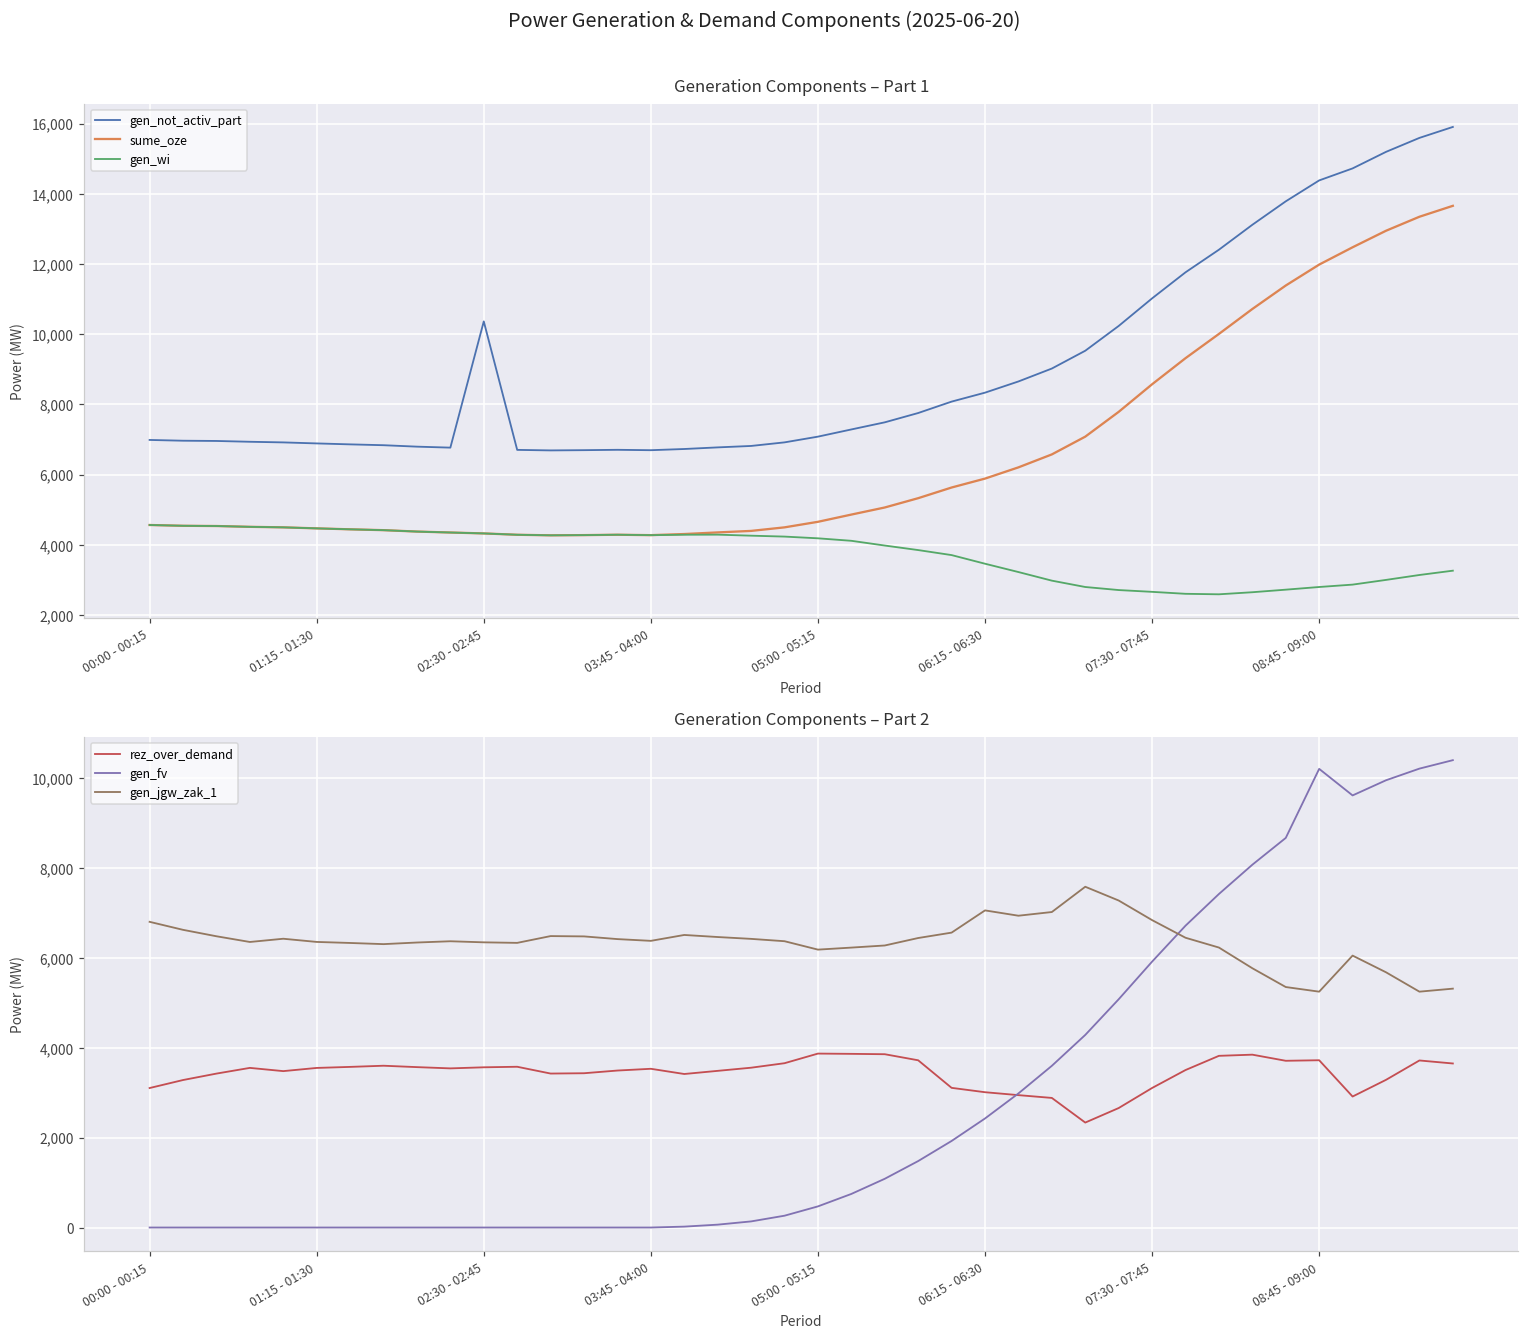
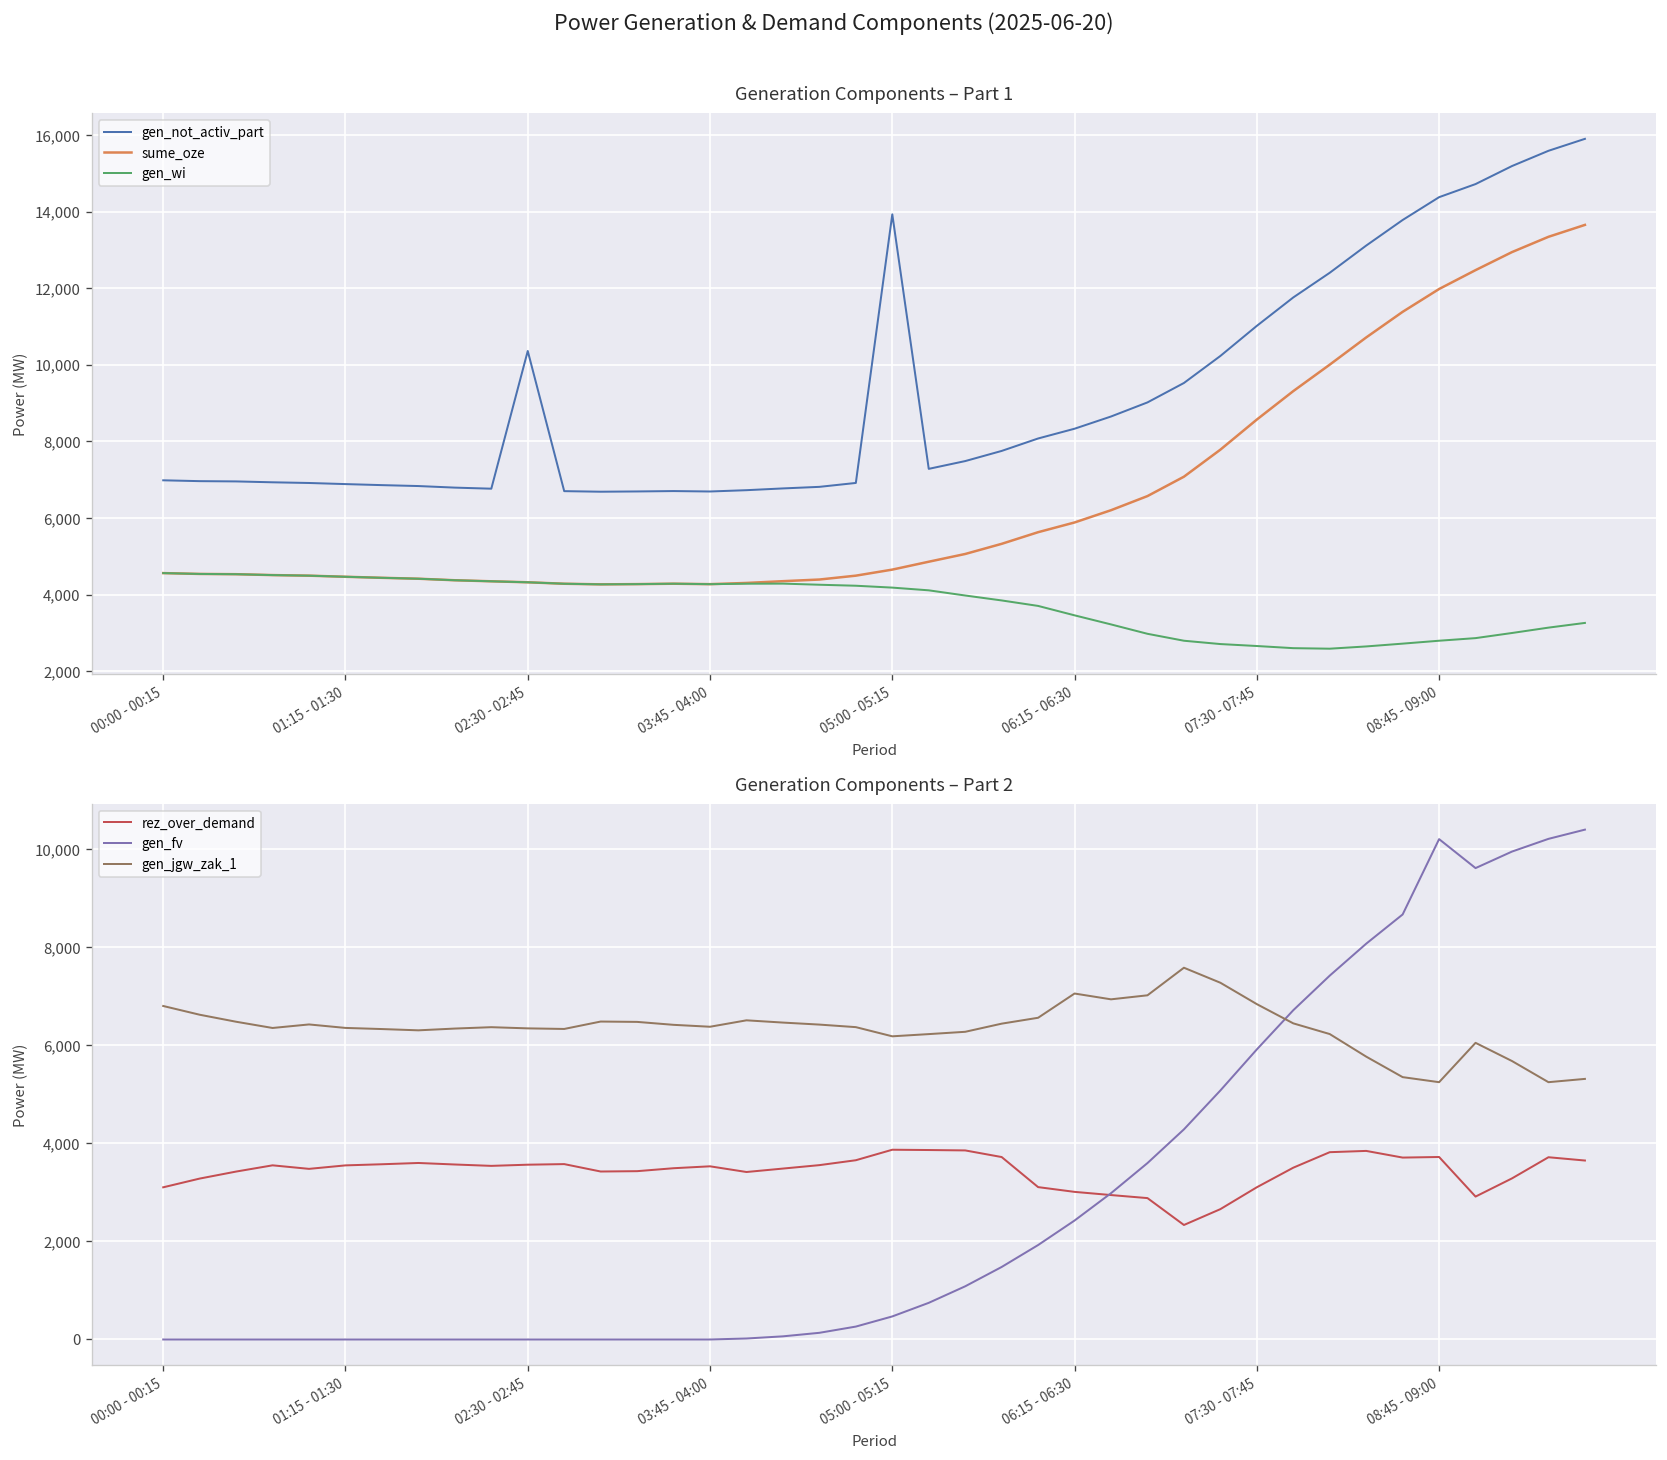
  {
    "Generation Components – Part 1": {
      "gen_not_activ_part": {
        "00:00 - 00:15": "7,000",
        "01:15 - 01:30": "6,900",
        "02:30 - 02:45": "10,400",
        "03:45 - 04:00": "6,700",
-       "05:00 - 05:15": "7,100",
+       "05:00 - 05:15": "13,900",
        "06:15 - 06:30": "8,300",
        "07:30 - 07:45": "11,000",
        "08:45 - 09:00": "14,400"
      },
      "sume_oze": {
        "05:00 - 05:15": "4,700",
        "06:15 - 06:30": "5,900",
        "07:30 - 07:45": "8,600",
        "08:45 - 09:00": "12,000"
      },
      "gen_wi": {
        "05:00 - 05:15": "4,200",
        "06:15 - 06:30": "3,500",
        "07:30 - 07:45": "2,700",
        "08:45 - 09:00": "2,800"
      }
    },
    "Generation Components – Part 2": {
      "rez_over_demand": {
        "00:00 - 00:15": "3,100",
        "01:15 - 01:30": "3,500",
        "02:30 - 02:45": "3,600",
        "03:45 - 04:00": "3,500",
        "05:00 - 05:15": "3,900",
        "06:15 - 06:30": "3,000",
        "07:30 - 07:45": "3,100",
        "08:45 - 09:00": "3,700"
      },
      "gen_fv": {
        "00:00 - 00:15": "0",
        "01:15 - 01:30": "0",
        "02:30 - 02:45": "0",
        "03:45 - 04:00": "0",
        "05:00 - 05:15": "500",
        "06:15 - 06:30": "2,400",
        "07:30 - 07:45": "5,900",
        "08:45 - 09:00": "10,200"
      },
      "gen_jgw_zak_1": {
        "00:00 - 00:15": "6,800",
        "01:15 - 01:30": "6,400",
        "02:30 - 02:45": "6,300",
        "03:45 - 04:00": "6,400",
        "05:00 - 05:15": "6,200",
        "06:15 - 06:30": "7,100",
        "07:30 - 07:45": "6,800",
        "08:45 - 09:00": "5,200"
      }
    }
  }
